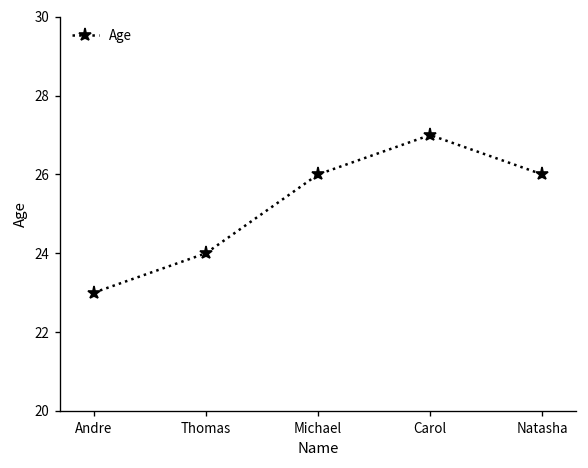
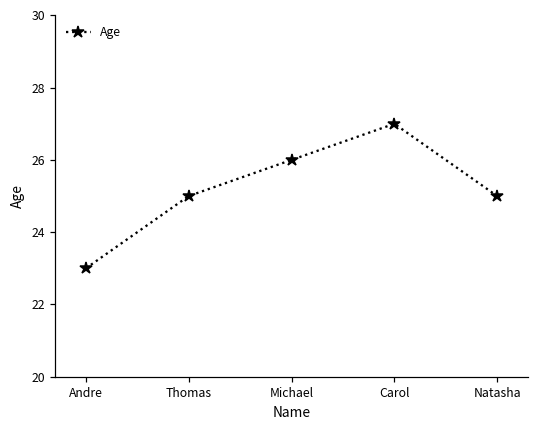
  {
    "Andre": 23,
-   "Thomas": 24,
+   "Thomas": 25,
    "Michael": 26,
    "Carol": 27,
-   "Natasha": 26
+   "Natasha": 25
  }
